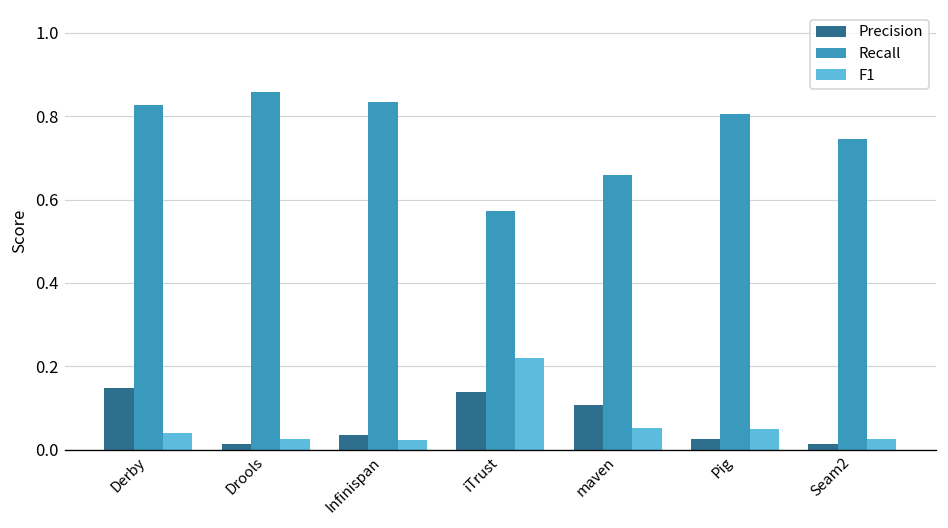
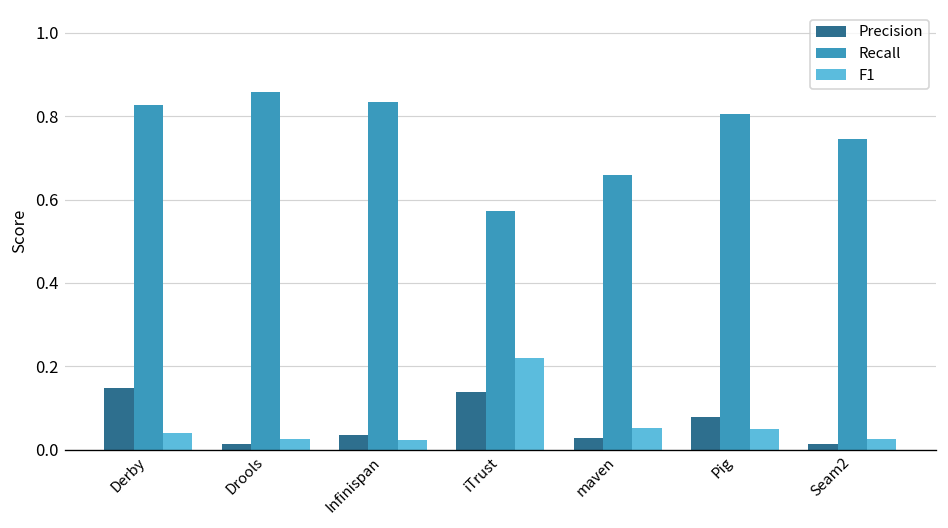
  {
    "Precision": {
      "Derby": 0.15,
      "Drools": 0.01,
      "Infinispan": 0.04,
      "iTrust": 0.14,
-     "maven": 0.11,
-     "Pig": 0.03,
+     "maven": 0.03,
+     "Pig": 0.08,
      "Seam2": 0.01
    }
  }
